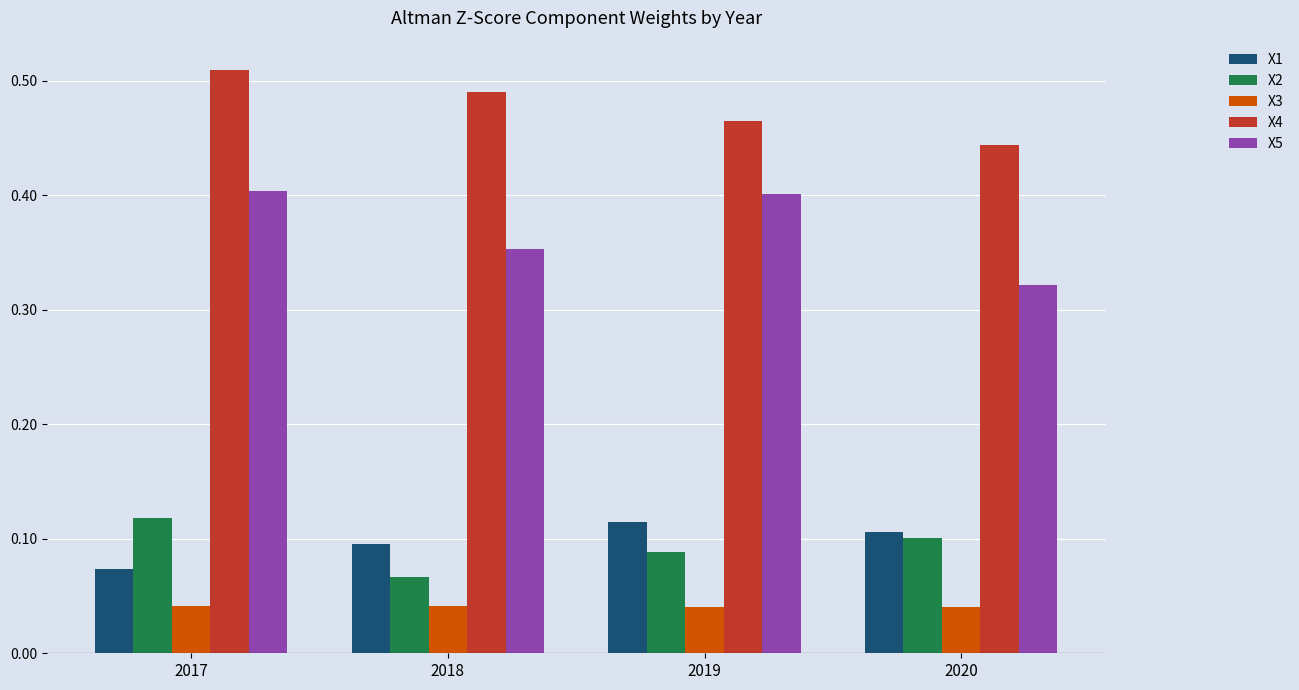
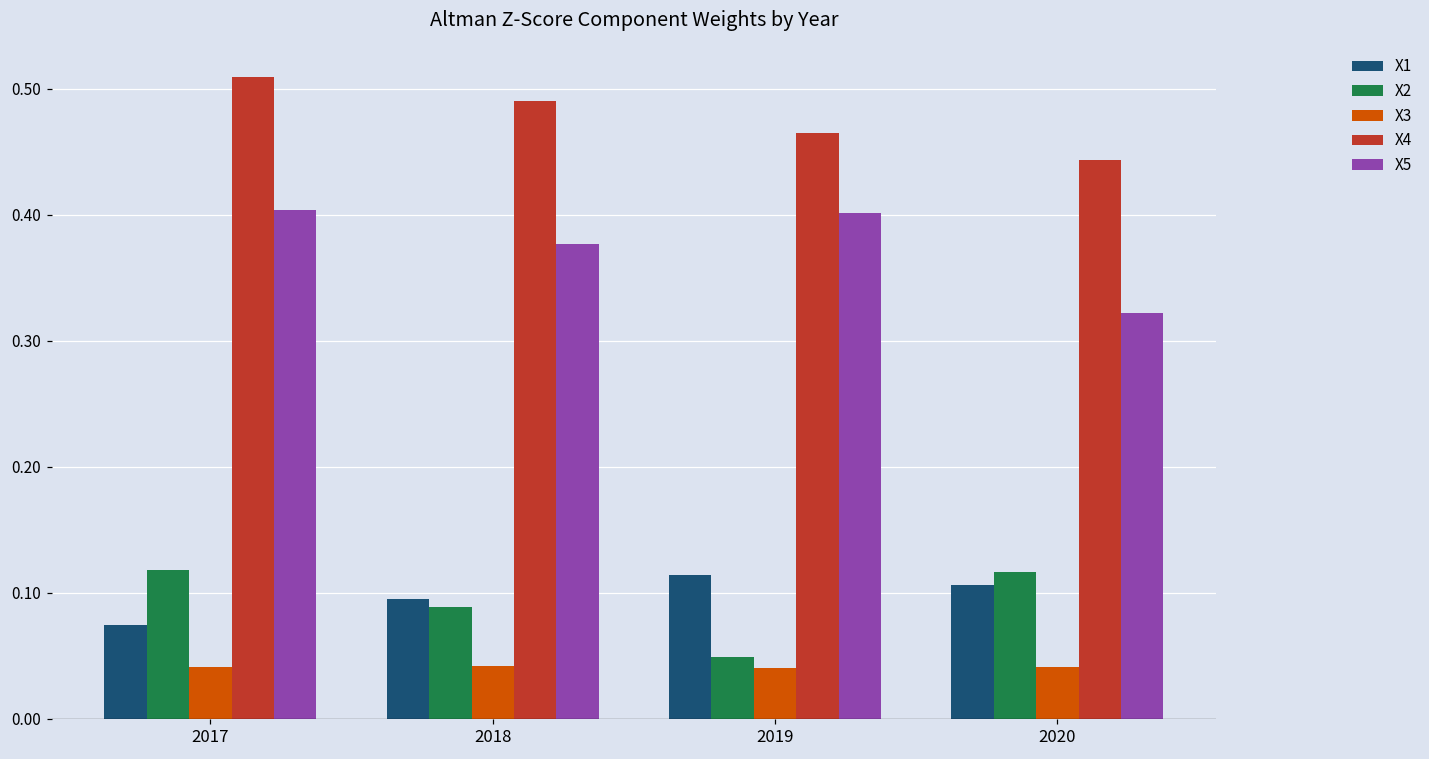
  {
    "X1": {
      "2017": 0.074,
      "2018": 0.095,
      "2019": 0.114,
      "2020": 0.106
    },
    "X2": {
      "2017": 0.118,
-     "2018": 0.066,
-     "2019": 0.089,
-     "2020": 0.100
+     "2018": 0.089,
+     "2019": 0.049,
+     "2020": 0.116
    },
    "X5": {
      "2017": 0.404,
-     "2018": 0.353,
+     "2018": 0.377,
      "2019": 0.401,
      "2020": 0.322
    }
  }
